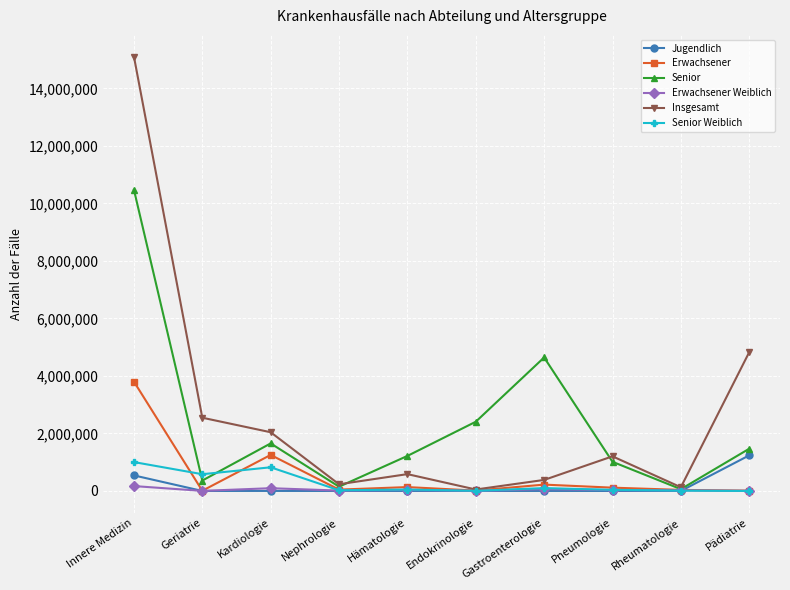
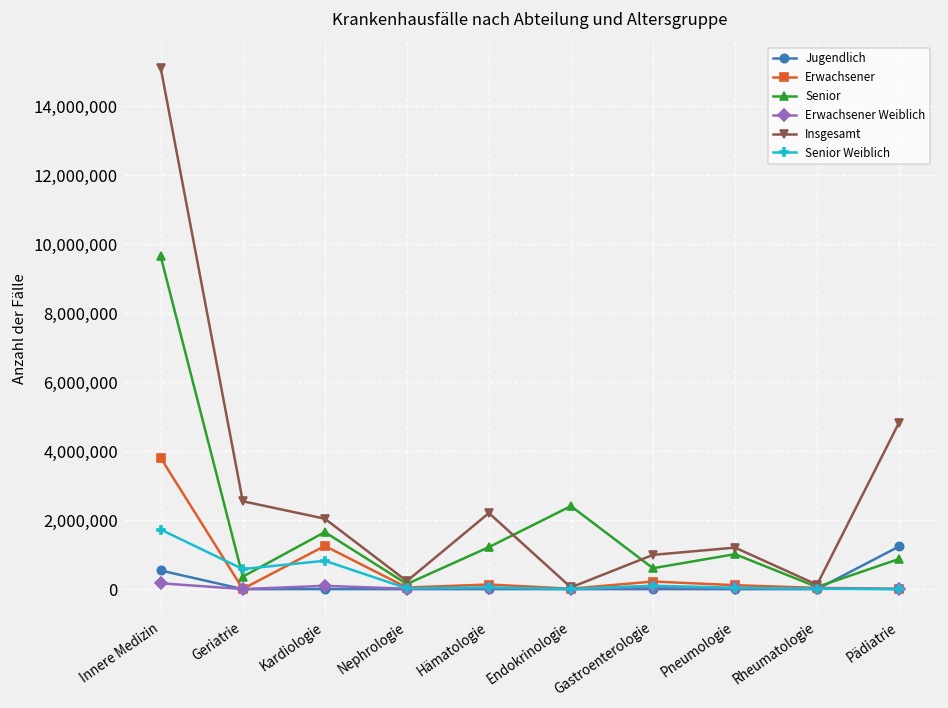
  {
    "Jugendlich": {
      "Innere Medizin": "500,000",
      "Kardiologie": "0",
      "Pädiatrie": "1,200,000"
    },
    "Erwachsener": {
      "Innere Medizin": "3,800,000",
      "Kardiologie": "1,300,000",
      "Gastroenterologie": "200,000"
    },
    "Senior": {
-     "Innere Medizin": "10,500,000",
+     "Innere Medizin": "9,600,000",
      "Geriatrie": "400,000",
      "Kardiologie": "1,700,000",
      "Hämatologie": "1,200,000",
      "Endokrinologie": "2,400,000",
-     "Gastroenterologie": "4,600,000",
+     "Gastroenterologie": "600,000",
      "Pneumologie": "1,000,000",
-     "Pädiatrie": "1,500,000"
+     "Pädiatrie": "900,000"
    },
    "Erwachsener Weiblich": {
      "Innere Medizin": "200,000",
      "Kardiologie": "100,000"
    },
    "Insgesamt": {
      "Innere Medizin": "15,100,000",
      "Geriatrie": "2,500,000",
      "Kardiologie": "2,000,000",
-     "Hämatologie": "600,000",
-     "Gastroenterologie": "400,000",
+     "Hämatologie": "2,200,000",
+     "Gastroenterologie": "1,000,000",
      "Pneumologie": "1,200,000",
      "Pädiatrie": "4,800,000"
    },
    "Senior Weiblich": {
-     "Innere Medizin": "1,000,000",
+     "Innere Medizin": "1,700,000",
      "Geriatrie": "600,000",
      "Kardiologie": "800,000"
    }
  }
